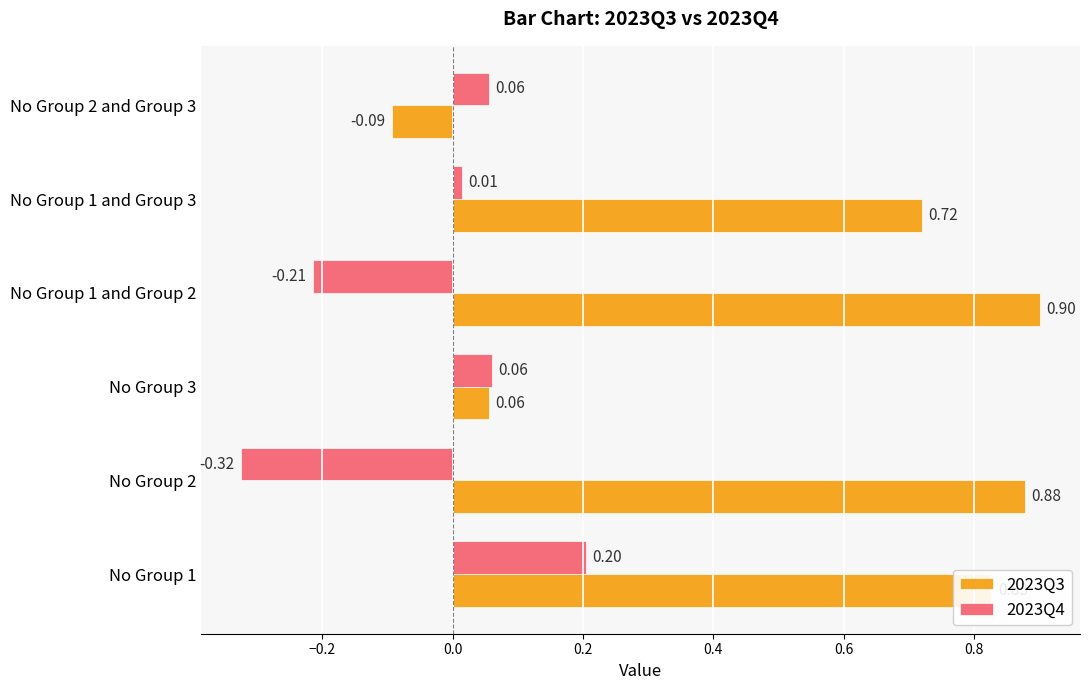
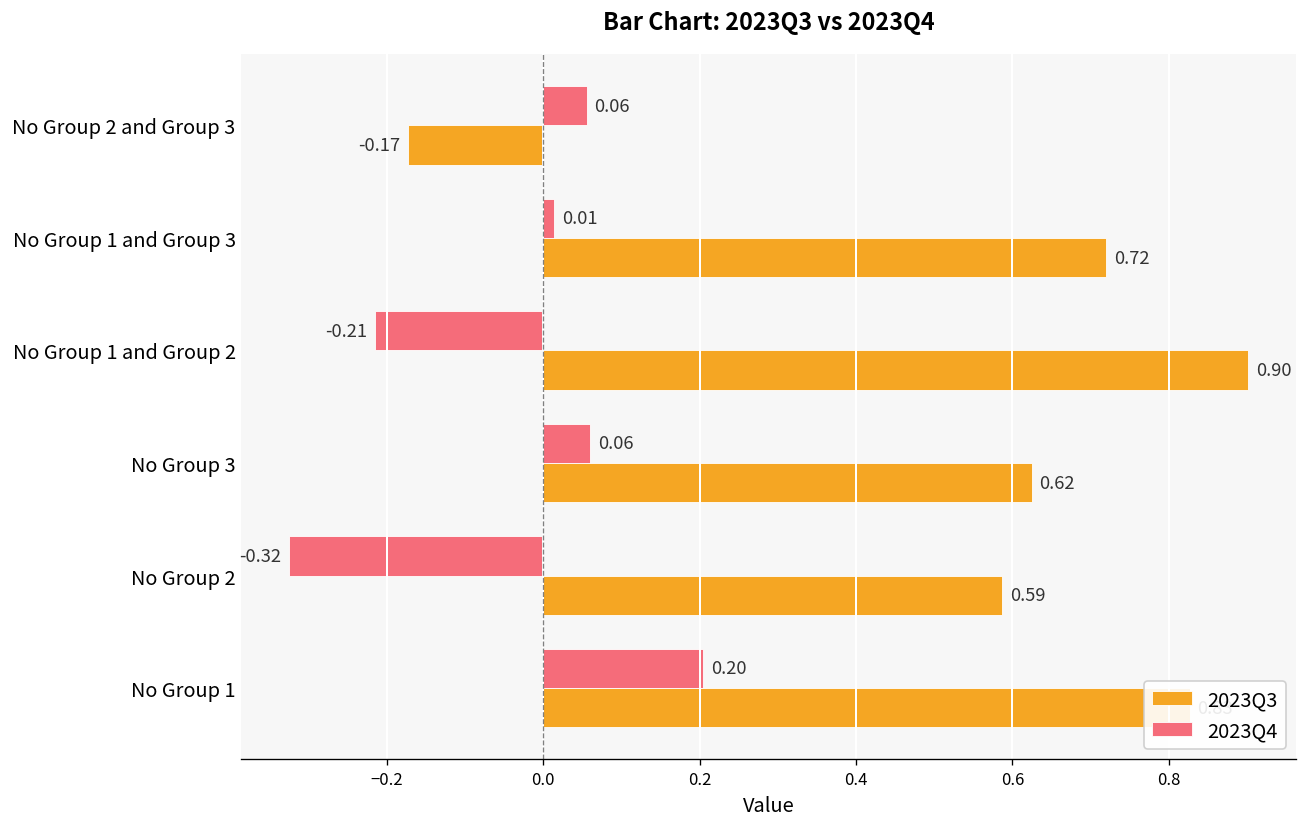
  {
    "2023Q3": {
-     "No Group 2 and Group 3": -0.09,
+     "No Group 2 and Group 3": -0.17,
      "No Group 1 and Group 3": 0.72,
      "No Group 1 and Group 2": 0.90,
-     "No Group 3": 0.06,
-     "No Group 2": 0.88
+     "No Group 3": 0.62,
+     "No Group 2": 0.59
    },
    "2023Q4": {
      "No Group 2 and Group 3": 0.06,
      "No Group 1 and Group 3": 0.01,
      "No Group 1 and Group 2": -0.21,
      "No Group 3": 0.06,
      "No Group 2": -0.32,
      "No Group 1": 0.20
    }
  }
